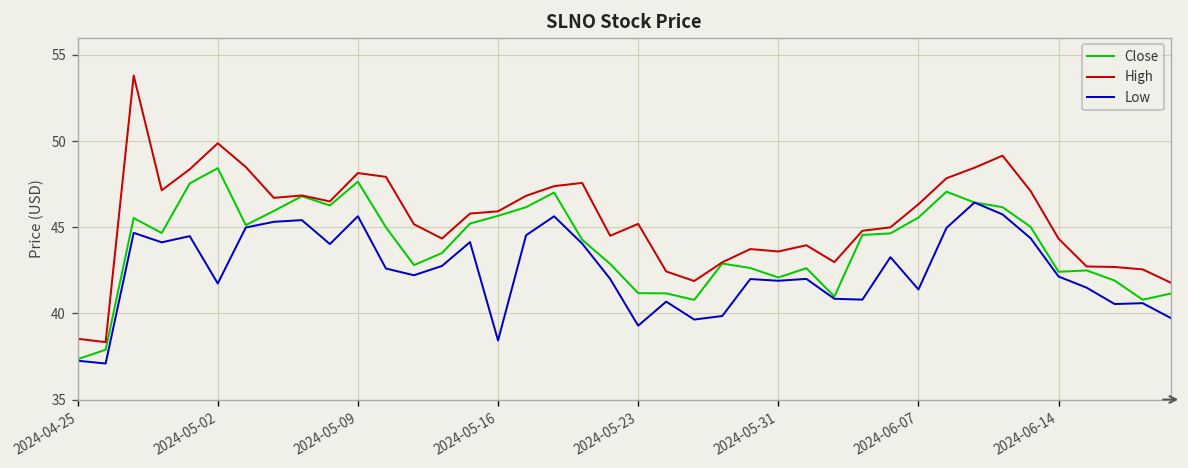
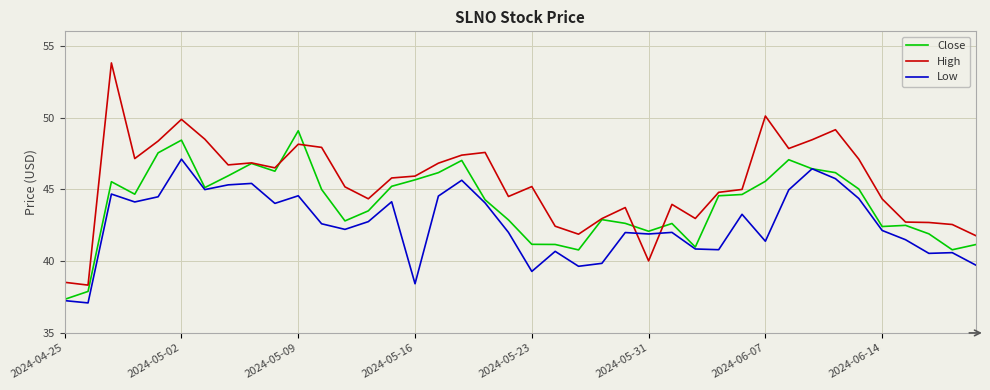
  {
    "Close": {
      "2024-05-02": 48.4,
-     "2024-05-09": 47.6,
+     "2024-05-09": 49.1,
      "2024-05-16": 45.7,
      "2024-05-23": 41.2,
      "2024-05-31": 42.1,
      "2024-06-07": 45.6,
      "2024-06-14": 42.4
    },
    "High": {
      "2024-04-25": 38.5,
      "2024-05-02": 49.9,
      "2024-05-09": 48.1,
      "2024-05-16": 45.9,
      "2024-05-23": 45.2,
-     "2024-05-31": 43.6,
-     "2024-06-07": 46.3,
+     "2024-05-31": 40.0,
+     "2024-06-07": 50.1,
      "2024-06-14": 44.3
    },
    "Low": {
-     "2024-05-02": 41.7,
-     "2024-05-09": 45.6,
+     "2024-05-02": 47.1,
+     "2024-05-09": 44.5,
      "2024-05-16": 38.4,
      "2024-05-23": 39.3,
      "2024-05-31": 41.9,
      "2024-06-07": 41.4,
      "2024-06-14": 42.1
    }
  }
